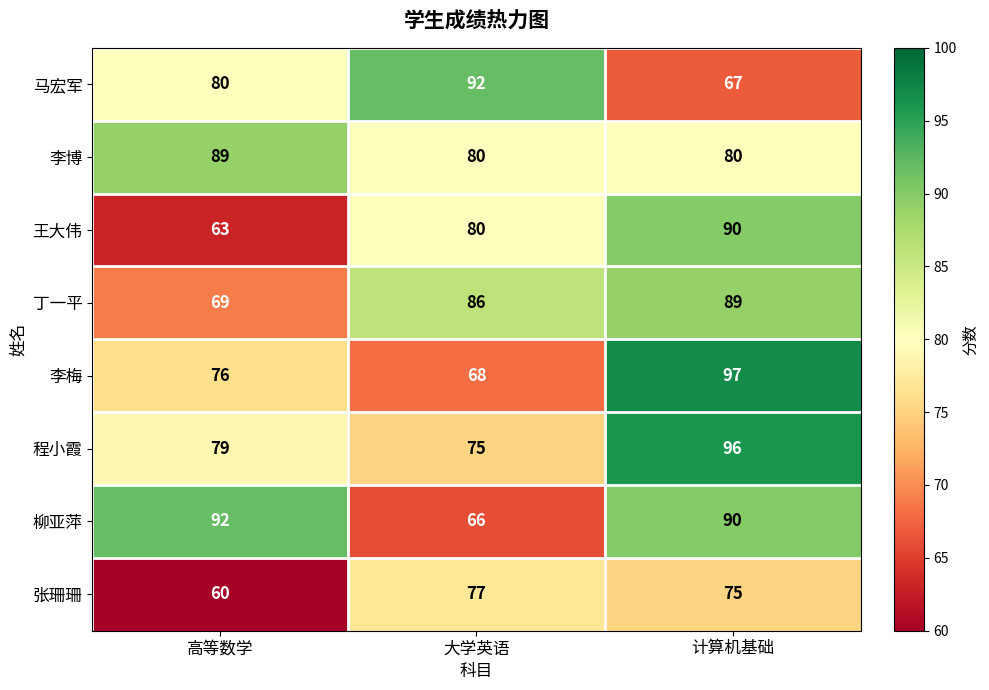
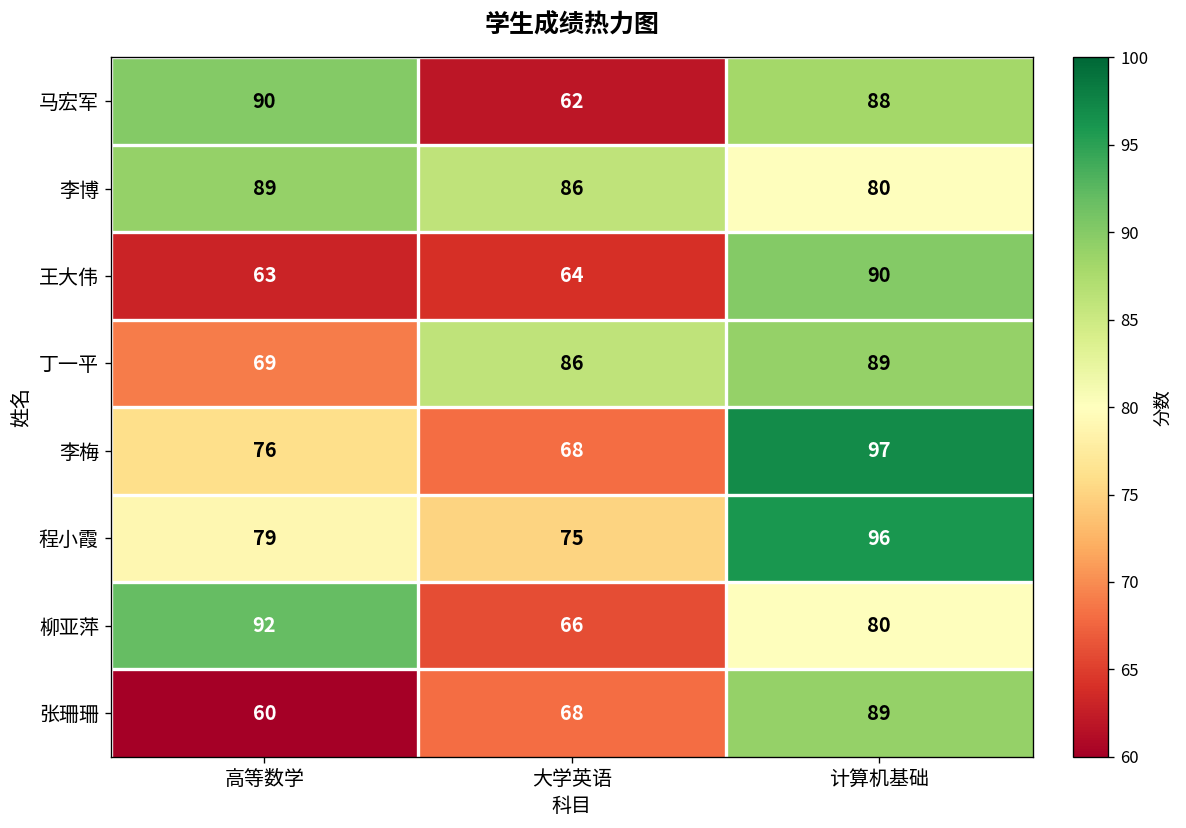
  {
    "马宏军": {
-     "高等数学": 80,
-     "大学英语": 92,
-     "计算机基础": 67
+     "高等数学": 90,
+     "大学英语": 62,
+     "计算机基础": 88
    },
    "李博": {
      "高等数学": 89,
-     "大学英语": 80,
+     "大学英语": 86,
      "计算机基础": 80
    },
    "王大伟": {
      "高等数学": 63,
-     "大学英语": 80,
+     "大学英语": 64,
      "计算机基础": 90
    },
    "丁一平": {
      "高等数学": 69,
      "大学英语": 86,
      "计算机基础": 89
    },
    "李梅": {
      "高等数学": 76,
      "大学英语": 68,
      "计算机基础": 97
    },
    "程小霞": {
      "高等数学": 79,
      "大学英语": 75,
      "计算机基础": 96
    },
    "柳亚萍": {
      "高等数学": 92,
      "大学英语": 66,
-     "计算机基础": 90
+     "计算机基础": 80
    },
    "张珊珊": {
      "高等数学": 60,
-     "大学英语": 77,
-     "计算机基础": 75
+     "大学英语": 68,
+     "计算机基础": 89
    }
  }
